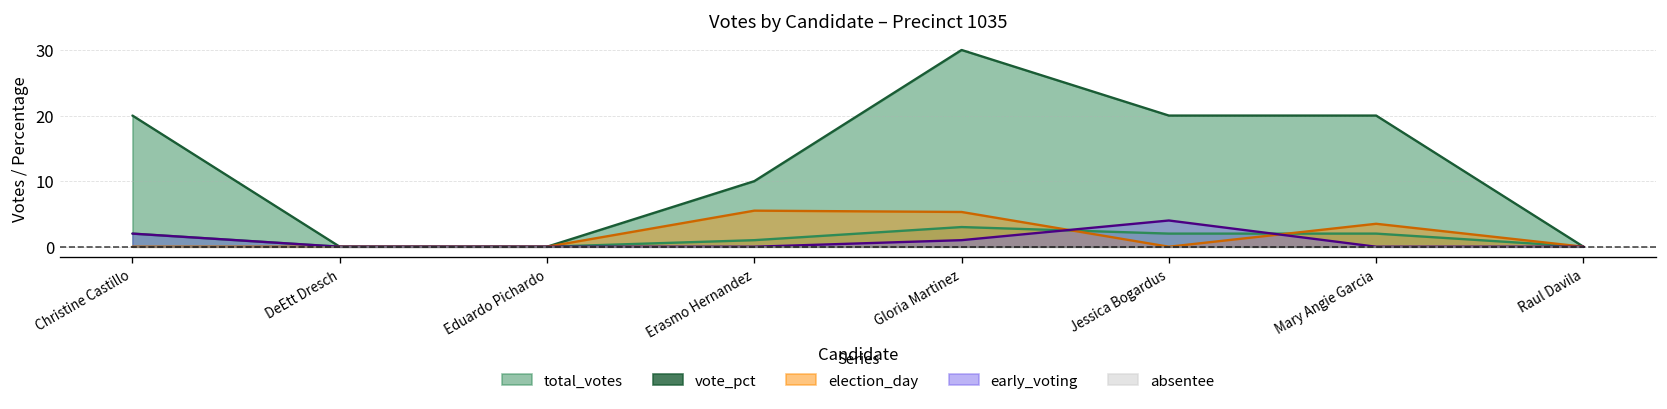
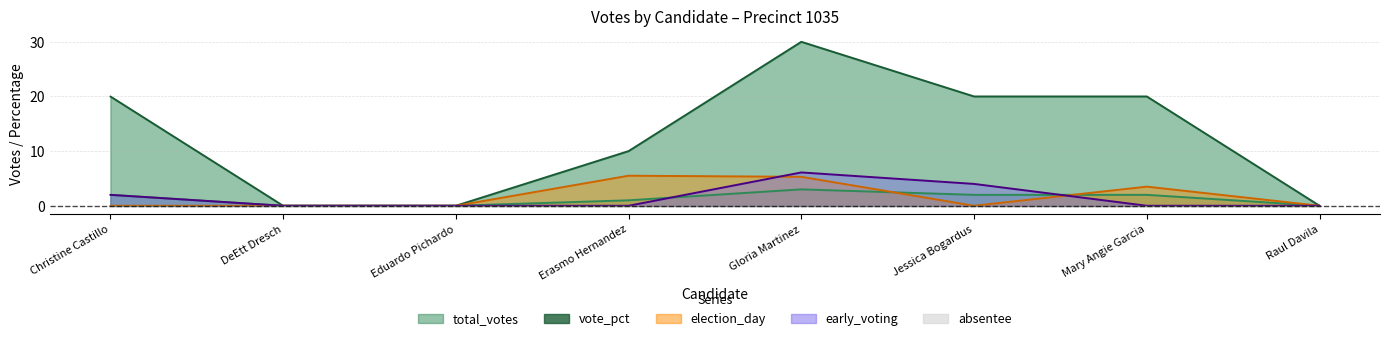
  {
    "election_day": {
      "Erasmo Hernandez": 6,
      "Gloria Martinez": 5,
      "Mary Angie Garcia": 4
    },
    "early_voting": {
-     "Gloria Martinez": 1,
+     "Gloria Martinez": 6,
      "Jessica Bogardus": 4
    },
    "absentee": {
      "Gloria Martinez": 0
    }
  }
